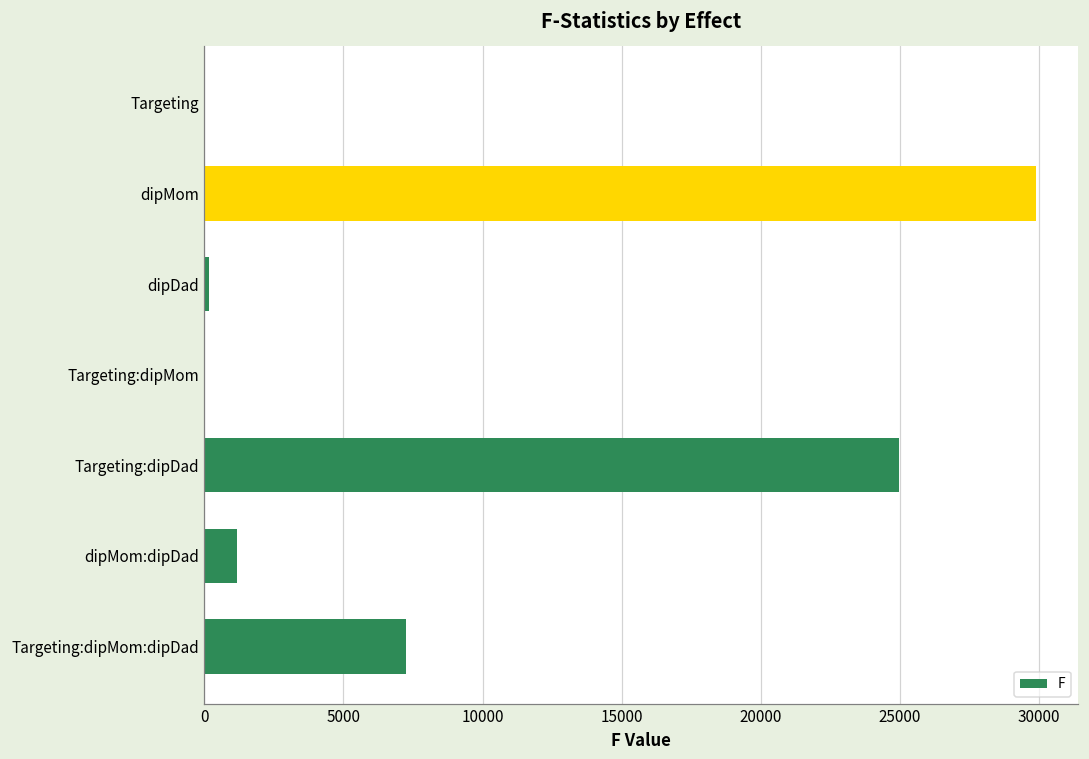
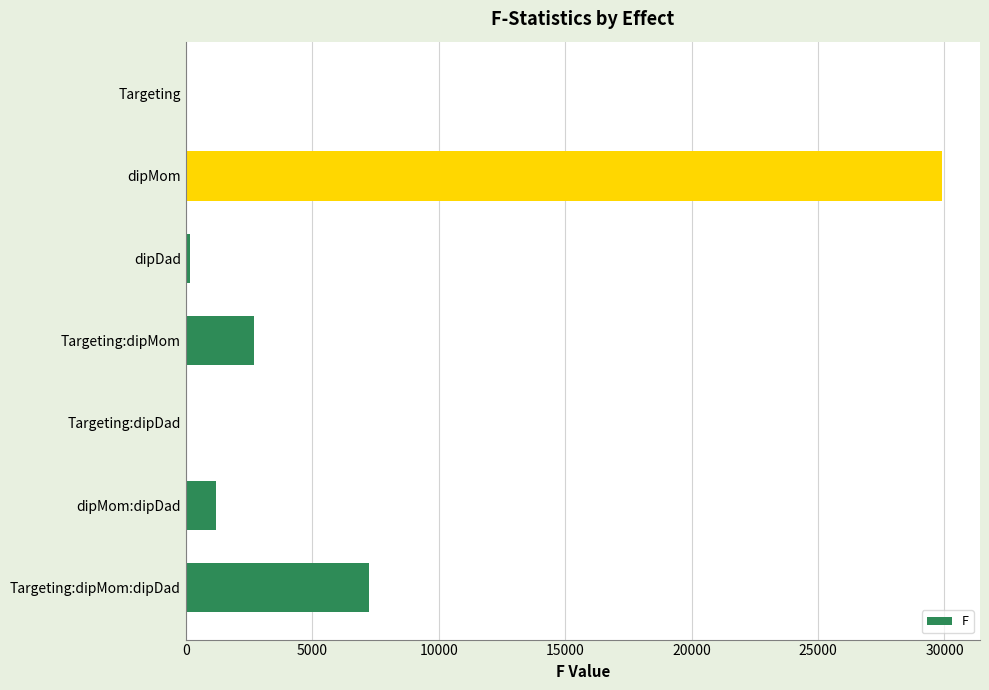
  {
    "dipMom": 29900,
    "dipDad": 200,
-   "Targeting:dipMom": 0,
-   "Targeting:dipDad": 25000,
+   "Targeting:dipMom": 2700,
+   "Targeting:dipDad": 0,
    "dipMom:dipDad": 1200,
    "Targeting:dipMom:dipDad": 7300
  }
